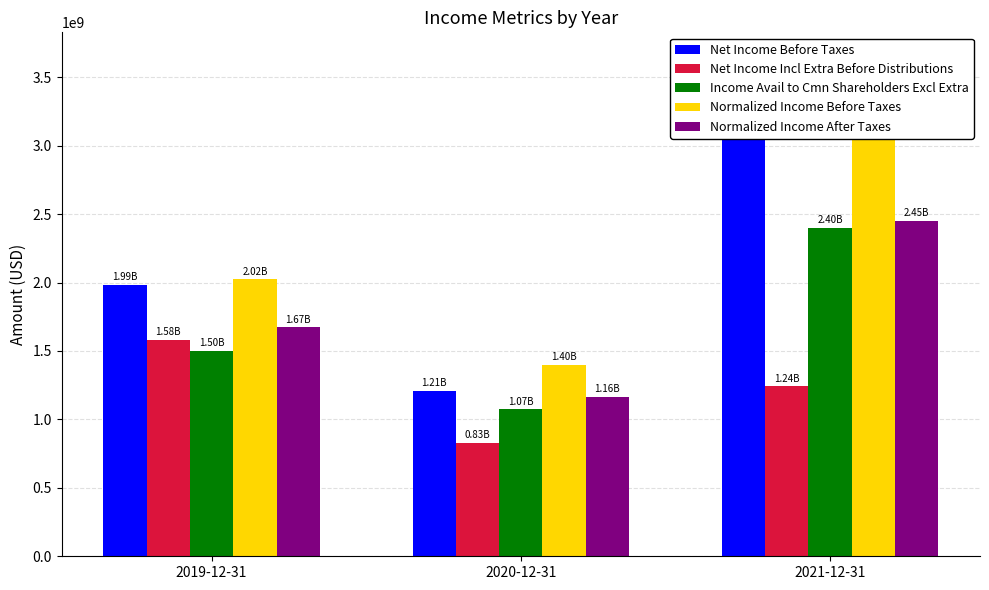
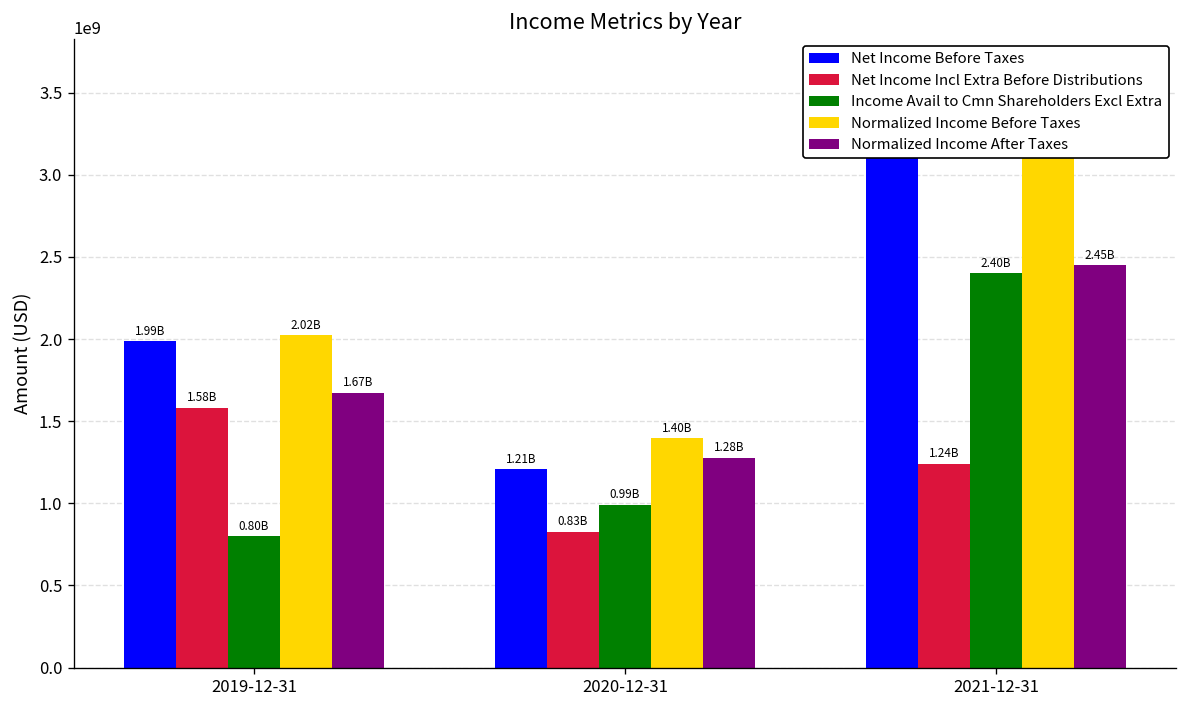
  {
    "Net Income Before Taxes": {
      "2019-12-31": "1.99B",
      "2020-12-31": "1.21B"
    },
    "Net Income Incl Extra Before Distributions": {
      "2019-12-31": "1.58B",
      "2020-12-31": "0.83B",
      "2021-12-31": "1.24B"
    },
    "Income Avail to Cmn Shareholders Excl Extra": {
-     "2019-12-31": "1.50B",
-     "2020-12-31": "1.07B",
+     "2019-12-31": "0.80B",
+     "2020-12-31": "0.99B",
      "2021-12-31": "2.40B"
    },
    "Normalized Income Before Taxes": {
      "2019-12-31": "2.02B",
      "2020-12-31": "1.40B"
    },
    "Normalized Income After Taxes": {
      "2019-12-31": "1.67B",
-     "2020-12-31": "1.16B",
+     "2020-12-31": "1.28B",
      "2021-12-31": "2.45B"
    }
  }
